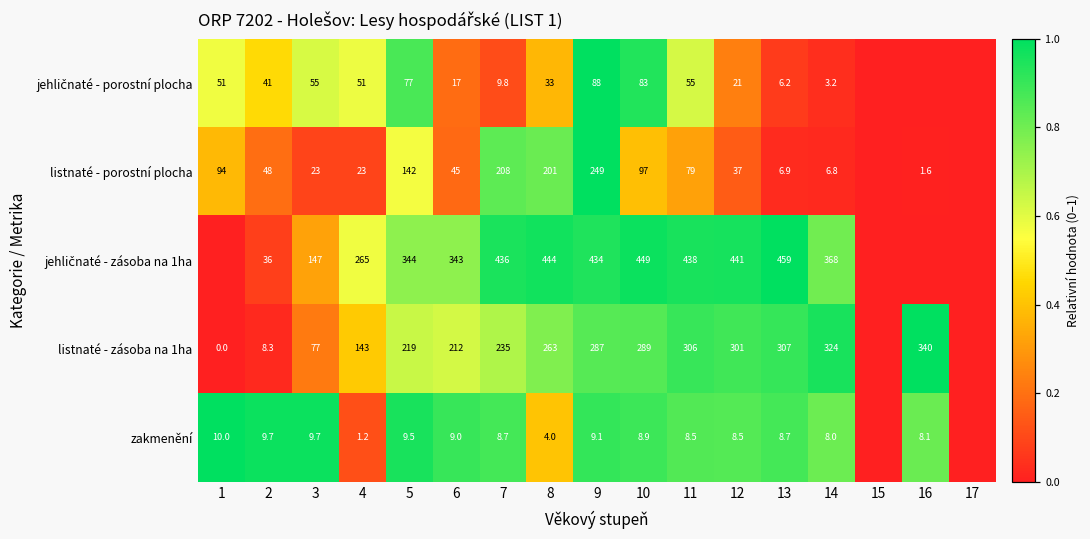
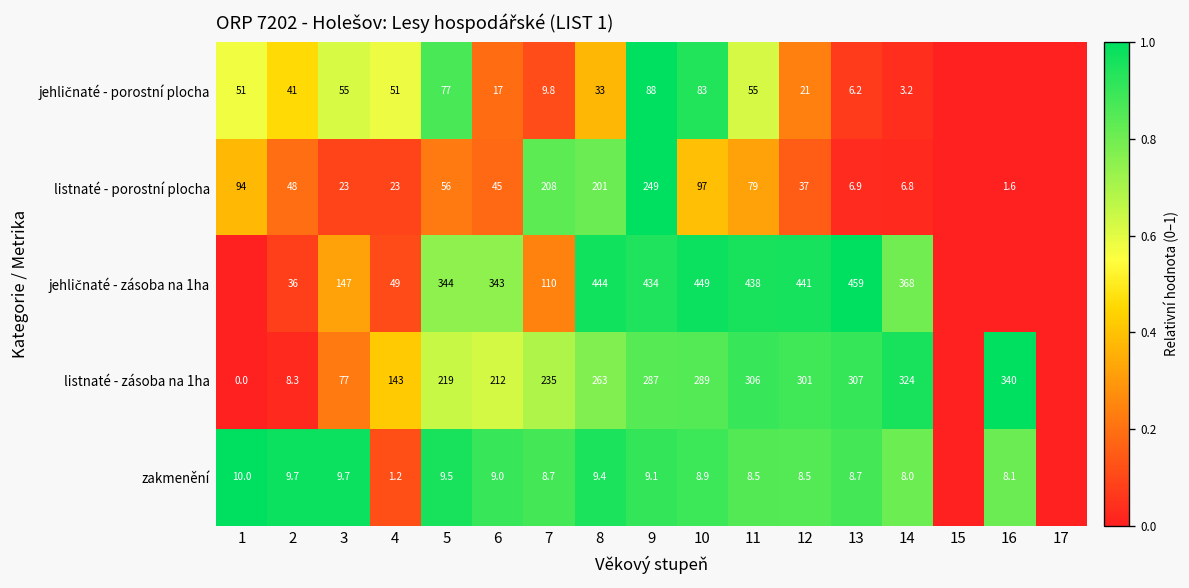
  {
    "jehličnaté - porostní plocha": {
      "1": 51,
      "2": 41,
      "3": 55,
      "4": 51,
      "5": 77,
      "6": 17,
      "7": 9.8,
      "8": 33,
      "9": 88,
      "10": 83,
      "11": 55,
      "12": 21,
      "13": 6.2,
      "14": 3.2
    },
    "listnaté - porostní plocha": {
      "1": 94,
      "2": 48,
      "3": 23,
      "4": 23,
-     "5": 142,
+     "5": 56,
      "6": 45,
      "7": 208,
      "8": 201,
      "9": 249,
      "10": 97,
      "11": 79,
      "12": 37,
      "13": 6.9,
      "14": 6.8,
      "16": 1.6
    },
    "jehličnaté - zásoba na 1ha": {
      "2": 36,
      "3": 147,
-     "4": 265,
+     "4": 49,
      "5": 344,
      "6": 343,
-     "7": 436,
+     "7": 110,
      "8": 444,
      "9": 434,
      "10": 449,
      "11": 438,
      "12": 441,
      "13": 459,
      "14": 368
    },
    "listnaté - zásoba na 1ha": {
      "1": 0.0,
      "2": 8.3,
      "3": 77,
      "4": 143,
      "5": 219,
      "6": 212,
      "7": 235,
      "8": 263,
      "9": 287,
      "10": 289,
      "11": 306,
      "12": 301,
      "13": 307,
      "14": 324,
      "16": 340
    },
    "zakmenění": {
      "1": 10.0,
      "2": 9.7,
      "3": 9.7,
      "4": 1.2,
      "5": 9.5,
      "6": 9.0,
      "7": 8.7,
-     "8": 4.0,
+     "8": 9.4,
      "9": 9.1,
      "10": 8.9,
      "11": 8.5,
      "12": 8.5,
      "13": 8.7,
      "14": 8.0,
      "16": 8.1
    }
  }
